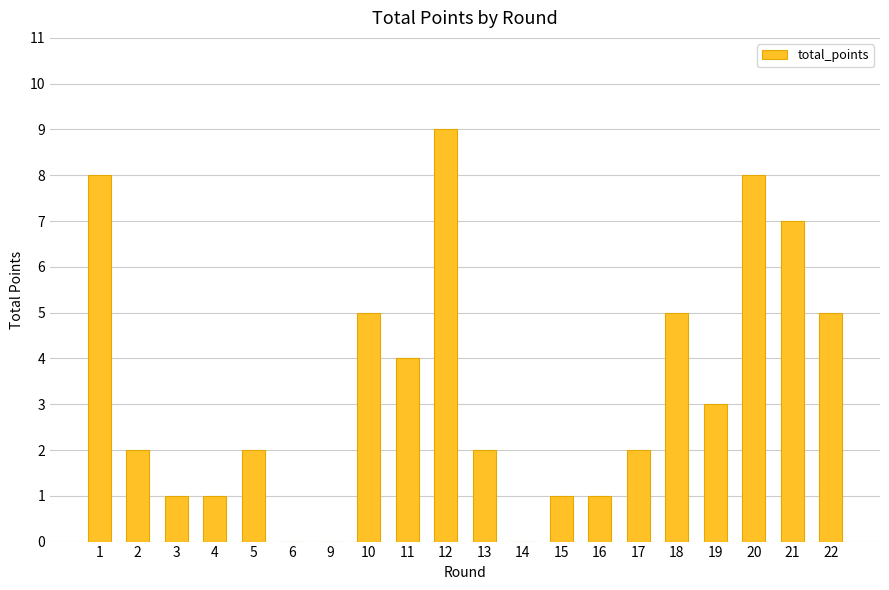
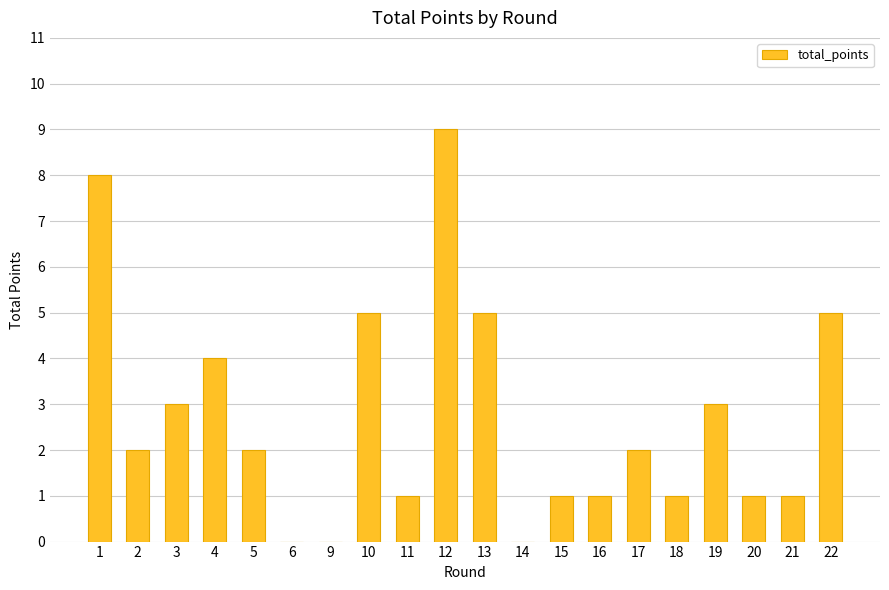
  {
    "1": 8,
    "2": 2,
-   "3": 1,
-   "4": 1,
+   "3": 3,
+   "4": 4,
    "5": 2,
    "6": 0,
    "9": 0,
    "10": 5,
-   "11": 4,
+   "11": 1,
    "12": 9,
-   "13": 2,
+   "13": 5,
    "14": 0,
    "15": 1,
    "16": 1,
    "17": 2,
-   "18": 5,
+   "18": 1,
    "19": 3,
-   "20": 8,
-   "21": 7,
+   "20": 1,
+   "21": 1,
    "22": 5
  }
